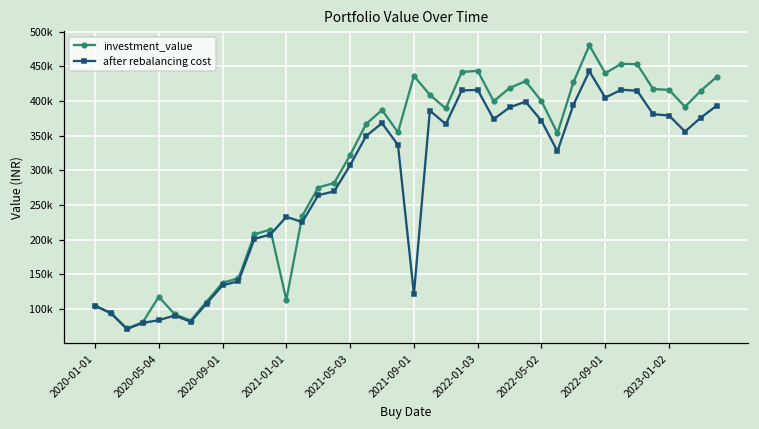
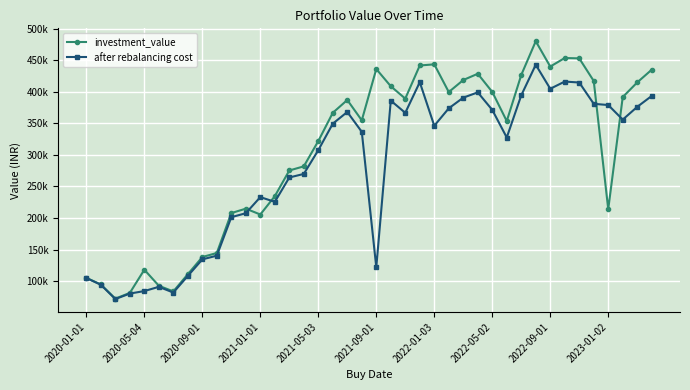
  {
    "investment_value": {
      "2020-05-04": 120000,
-     "2021-01-01": 110000,
+     "2021-01-01": 210000,
      "2021-05-03": 320000,
      "2021-09-01": 440000,
      "2022-01-03": 440000,
      "2022-05-02": 400000,
      "2022-09-01": 440000,
-     "2023-01-02": 420000
+     "2023-01-02": 210000
    },
    "after rebalancing cost": {
      "2020-05-04": 80000,
      "2021-01-01": 230000,
      "2021-05-03": 310000,
      "2021-09-01": 120000,
-     "2022-01-03": 420000,
+     "2022-01-03": 350000,
      "2022-05-02": 370000,
      "2022-09-01": 400000,
      "2023-01-02": 380000
    }
  }
